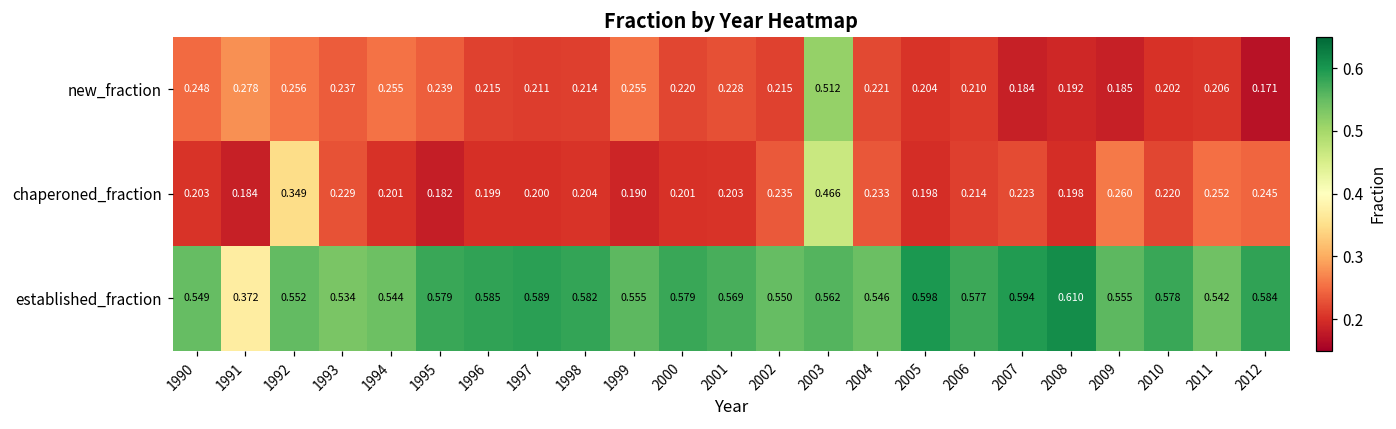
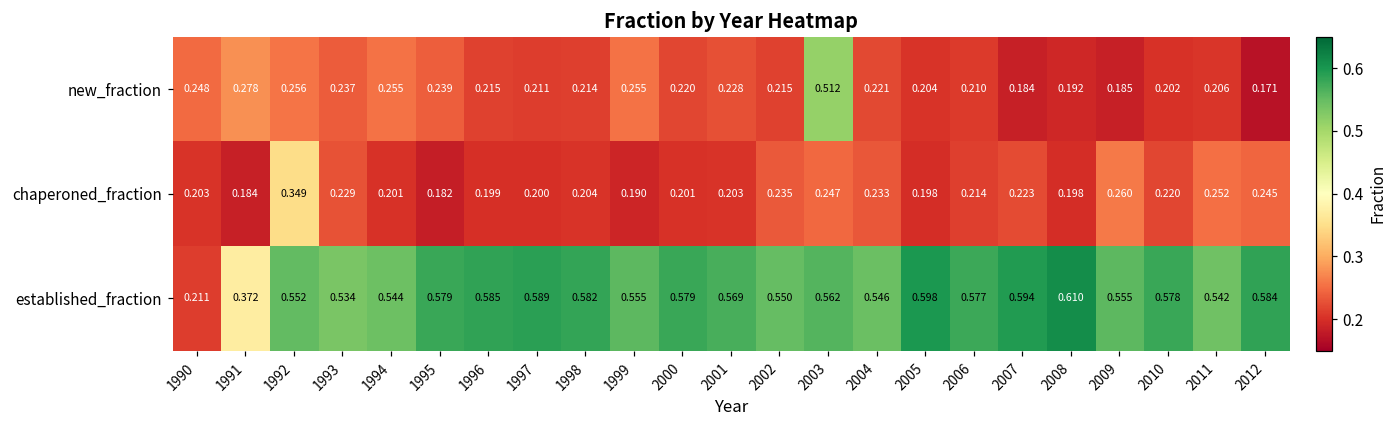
  {
    "new_fraction": {
      "1990": 0.248,
      "1991": 0.278,
      "1992": 0.256,
      "1993": 0.237,
      "1994": 0.255,
      "1995": 0.239,
      "1996": 0.215,
      "1997": 0.211,
      "1998": 0.214,
      "1999": 0.255,
      "2000": 0.220,
      "2001": 0.228,
      "2002": 0.215,
      "2003": 0.512,
      "2004": 0.221,
      "2005": 0.204,
      "2006": 0.210,
      "2007": 0.184,
      "2008": 0.192,
      "2009": 0.185,
      "2010": 0.202,
      "2011": 0.206,
      "2012": 0.171
    },
    "chaperoned_fraction": {
      "1990": 0.203,
      "1991": 0.184,
      "1992": 0.349,
      "1993": 0.229,
      "1994": 0.201,
      "1995": 0.182,
      "1996": 0.199,
      "1997": 0.200,
      "1998": 0.204,
      "1999": 0.190,
      "2000": 0.201,
      "2001": 0.203,
      "2002": 0.235,
-     "2003": 0.466,
+     "2003": 0.247,
      "2004": 0.233,
      "2005": 0.198,
      "2006": 0.214,
      "2007": 0.223,
      "2008": 0.198,
      "2009": 0.260,
      "2010": 0.220,
      "2011": 0.252,
      "2012": 0.245
    },
    "established_fraction": {
-     "1990": 0.549,
+     "1990": 0.211,
      "1991": 0.372,
      "1992": 0.552,
      "1993": 0.534,
      "1994": 0.544,
      "1995": 0.579,
      "1996": 0.585,
      "1997": 0.589,
      "1998": 0.582,
      "1999": 0.555,
      "2000": 0.579,
      "2001": 0.569,
      "2002": 0.550,
      "2003": 0.562,
      "2004": 0.546,
      "2005": 0.598,
      "2006": 0.577,
      "2007": 0.594,
      "2008": 0.610,
      "2009": 0.555,
      "2010": 0.578,
      "2011": 0.542,
      "2012": 0.584
    }
  }
